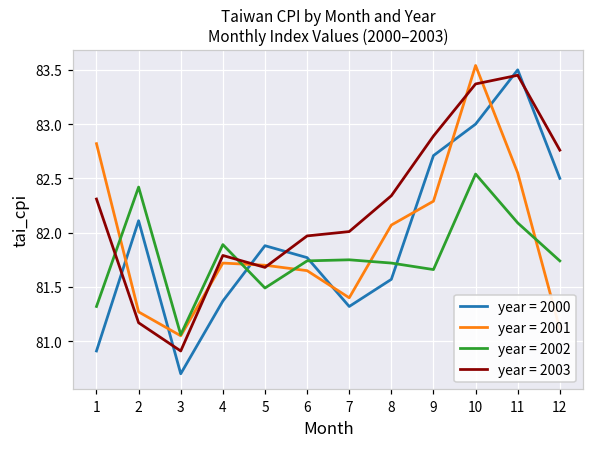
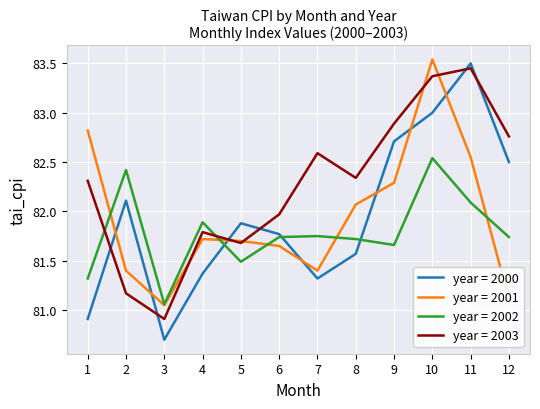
  {
    "year = 2000": {
      "1": 80.9,
      "2": 82.1,
      "3": 80.7,
      "4": 81.4,
      "5": 81.9,
      "6": 81.8,
      "7": 81.3,
      "8": 81.6,
      "9": 82.7,
      "10": 83.0,
      "11": 83.5,
      "12": 82.5
    },
    "year = 2001": {
      "1": 82.8,
-     "2": 81.3,
+     "2": 81.4,
      "4": 81.7,
      "6": 81.7,
      "7": 81.4,
      "8": 82.1,
      "9": 82.3,
      "10": 83.5,
      "11": 82.6
    },
    "year = 2002": {
      "1": 81.3,
      "2": 82.4,
      "4": 81.9,
      "5": 81.5,
      "6": 81.7,
      "7": 81.8,
      "8": 81.7,
      "9": 81.7,
      "10": 82.5,
      "11": 82.1,
      "12": 81.7
    },
    "year = 2003": {
      "1": 82.3,
      "2": 81.2,
      "3": 80.9,
      "4": 81.8,
      "6": 82.0,
-     "7": 82.0,
+     "7": 82.6,
      "8": 82.3,
      "9": 82.9,
      "10": 83.4,
      "11": 83.5,
      "12": 82.8
    }
  }
